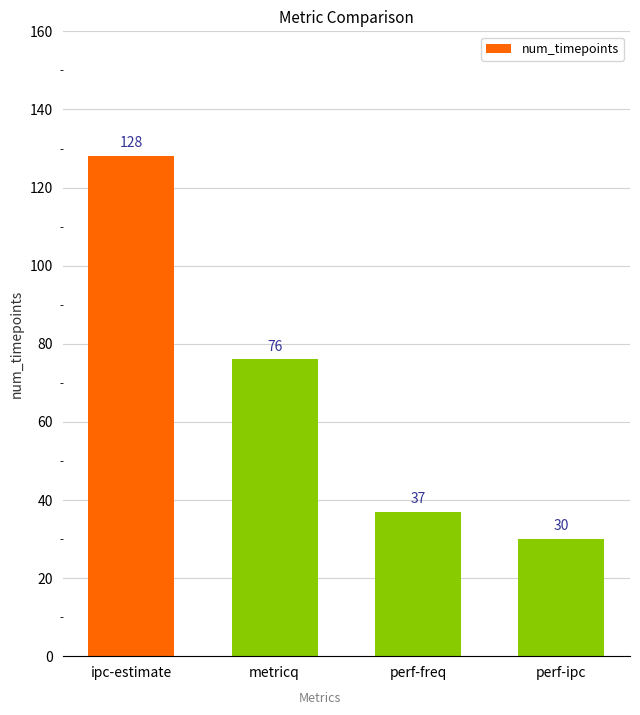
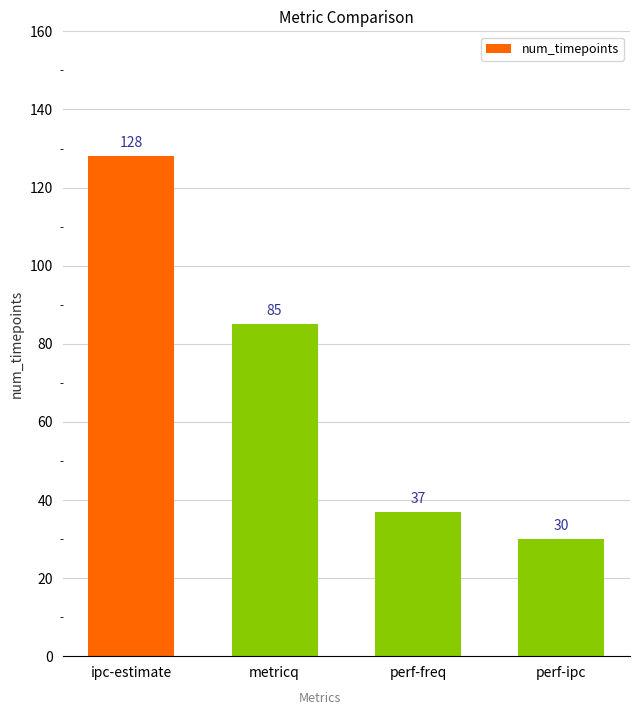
  {
    "ipc-estimate": 128,
-   "metricq": 76,
+   "metricq": 85,
    "perf-freq": 37,
    "perf-ipc": 30
  }
